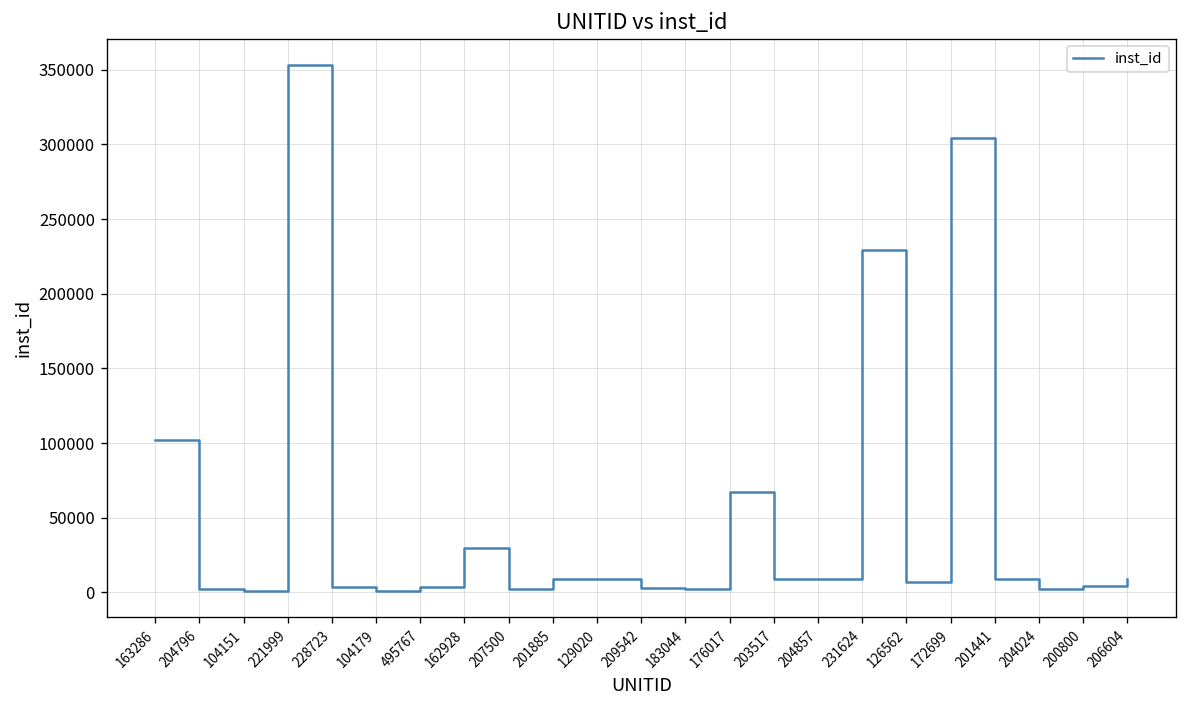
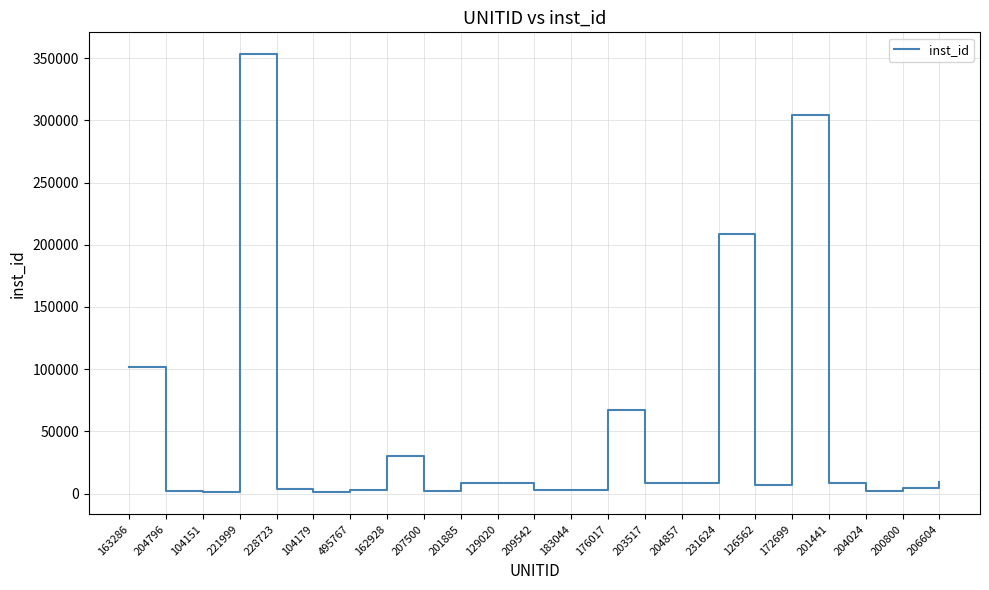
  {
    "163286": 102000,
    "204796": 2000,
    "104151": 1000,
    "221999": 353000,
    "228723": 4000,
    "104179": 1000,
    "495767": 3000,
    "162928": 30000,
    "207500": 2000,
    "201885": 9000,
    "129020": 9000,
    "209542": 3000,
    "183044": 3000,
    "176017": 67000,
    "203517": 9000,
    "204857": 9000,
-   "231624": 229000,
+   "231624": 209000,
    "126562": 7000,
    "172699": 304000,
    "201441": 9000,
    "204024": 2000,
    "200800": 4000,
    "206604": 9000
  }
